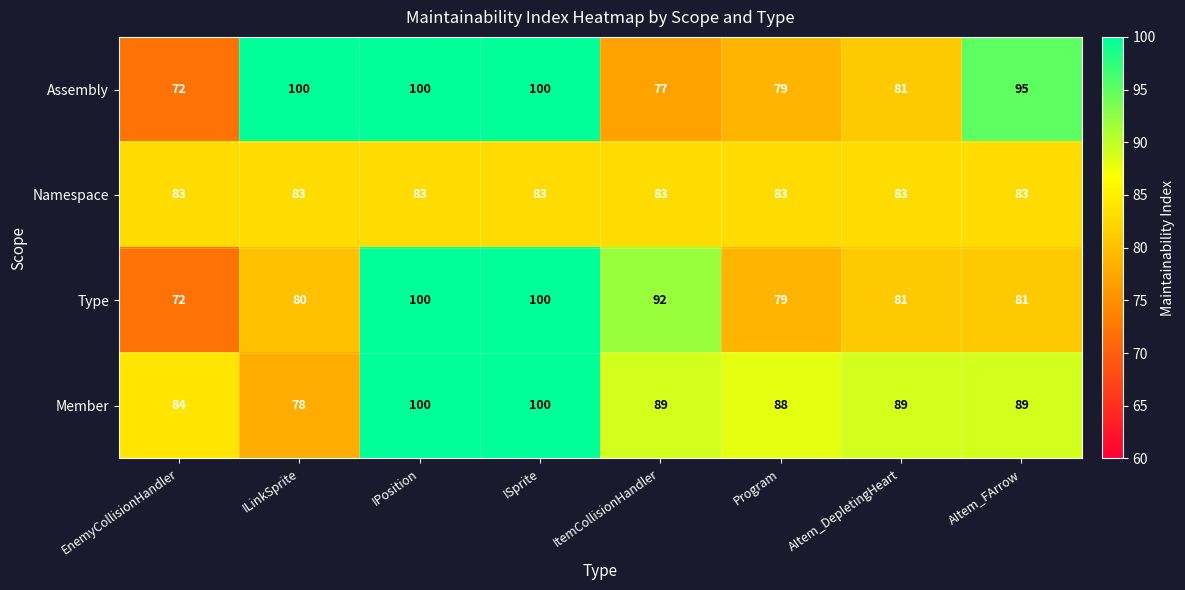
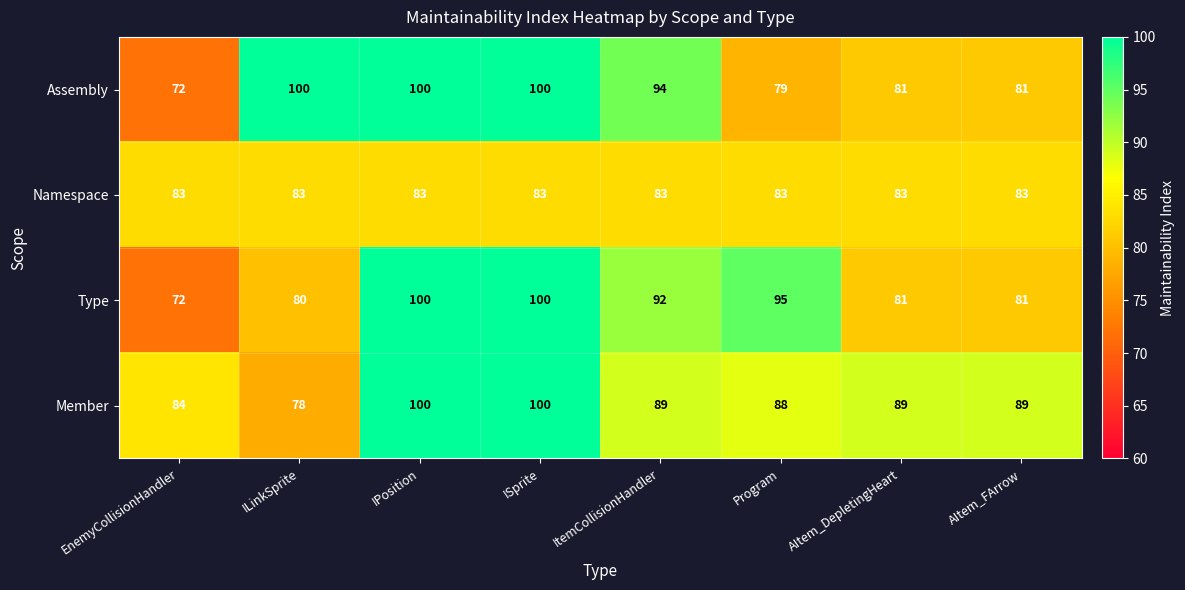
  {
    "Assembly": {
      "EnemyCollisionHandler": 72,
      "ILinkSprite": 100,
      "IPosition": 100,
      "ISprite": 100,
-     "ItemCollisionHandler": 77,
+     "ItemCollisionHandler": 94,
      "Program": 79,
      "AItem_DepletingHeart": 81,
-     "AItem_FArrow": 95
+     "AItem_FArrow": 81
    },
    "Namespace": {
      "EnemyCollisionHandler": 83,
      "ILinkSprite": 83,
      "IPosition": 83,
      "ISprite": 83,
      "ItemCollisionHandler": 83,
      "Program": 83,
      "AItem_DepletingHeart": 83,
      "AItem_FArrow": 83
    },
    "Type": {
      "EnemyCollisionHandler": 72,
      "ILinkSprite": 80,
      "IPosition": 100,
      "ISprite": 100,
      "ItemCollisionHandler": 92,
-     "Program": 79,
+     "Program": 95,
      "AItem_DepletingHeart": 81,
      "AItem_FArrow": 81
    },
    "Member": {
      "EnemyCollisionHandler": 84,
      "ILinkSprite": 78,
      "IPosition": 100,
      "ISprite": 100,
      "ItemCollisionHandler": 89,
      "Program": 88,
      "AItem_DepletingHeart": 89,
      "AItem_FArrow": 89
    }
  }
